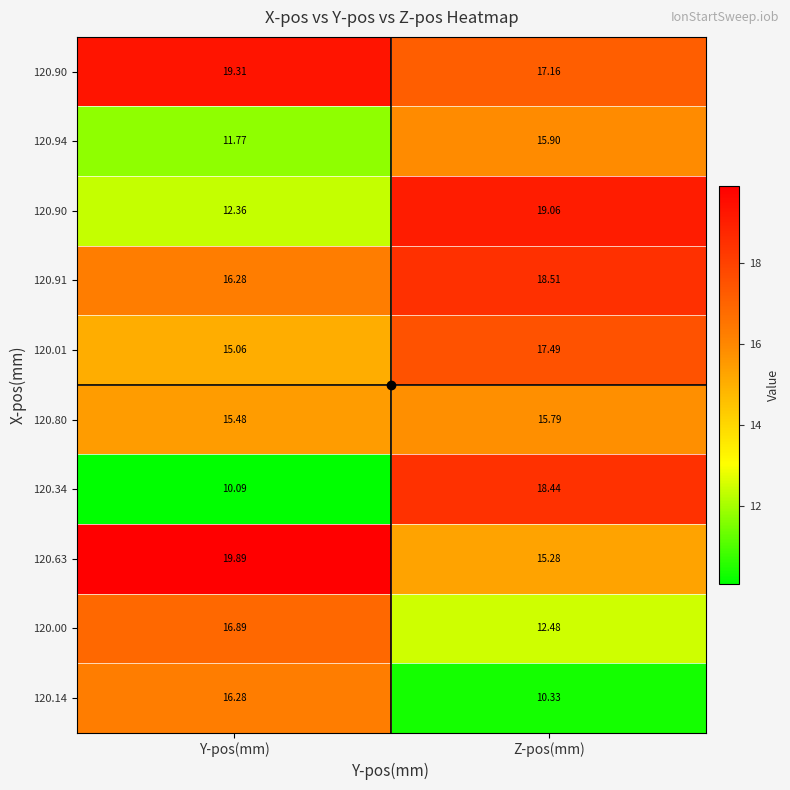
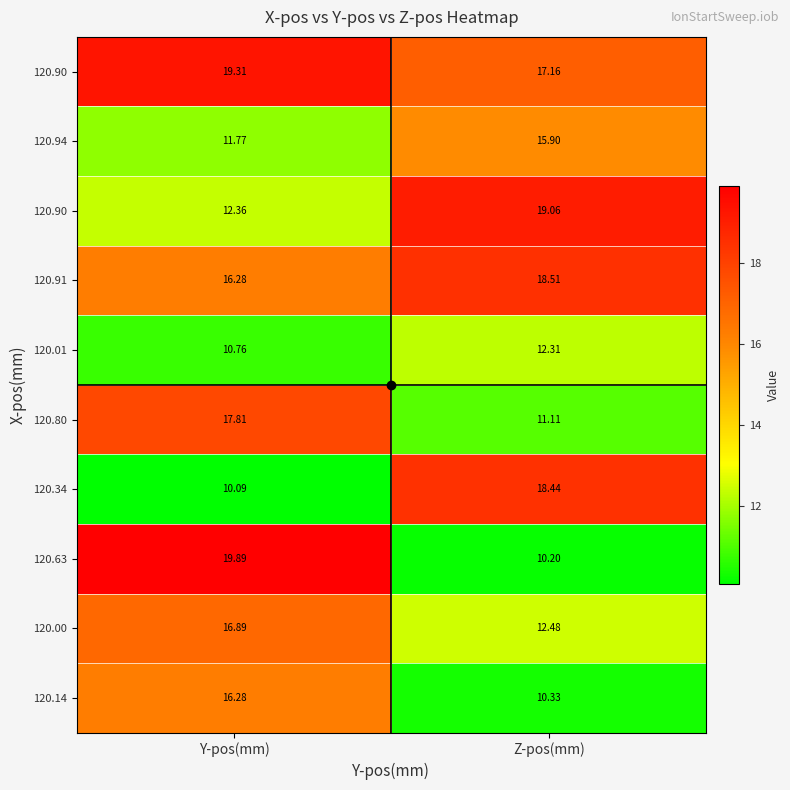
  {
    "120.94": {
      "Y-pos(mm)": 11.77,
      "Z-pos(mm)": 15.90
    },
    "120.91": {
      "Y-pos(mm)": 16.28,
      "Z-pos(mm)": 18.51
    },
    "120.01": {
-     "Y-pos(mm)": 15.06,
-     "Z-pos(mm)": 17.49
+     "Y-pos(mm)": 10.76,
+     "Z-pos(mm)": 12.31
    },
    "120.80": {
-     "Y-pos(mm)": 15.48,
-     "Z-pos(mm)": 15.79
+     "Y-pos(mm)": 17.81,
+     "Z-pos(mm)": 11.11
    },
    "120.34": {
      "Y-pos(mm)": 10.09,
      "Z-pos(mm)": 18.44
    },
    "120.63": {
      "Y-pos(mm)": 19.89,
-     "Z-pos(mm)": 15.28
+     "Z-pos(mm)": 10.20
    },
    "120.00": {
      "Y-pos(mm)": 16.89,
      "Z-pos(mm)": 12.48
    },
    "120.14": {
      "Y-pos(mm)": 16.28,
      "Z-pos(mm)": 10.33
    }
  }
